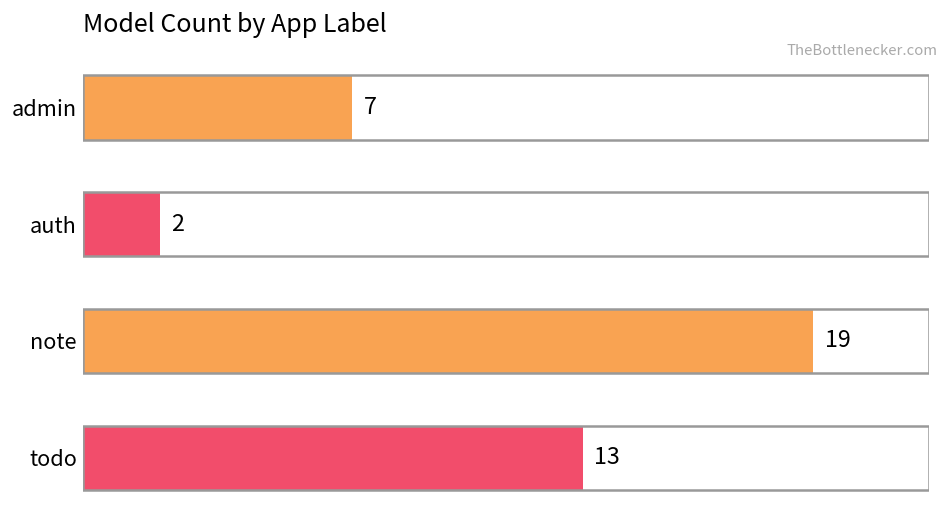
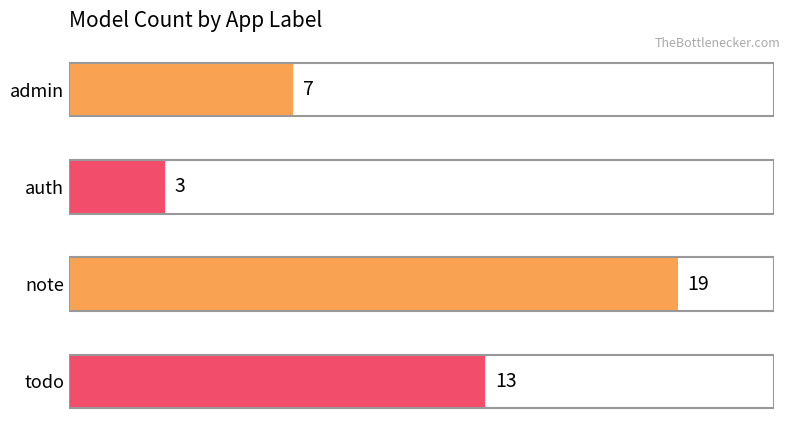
  {
    "admin": 7,
-   "auth": 2,
+   "auth": 3,
    "note": 19,
    "todo": 13
  }
